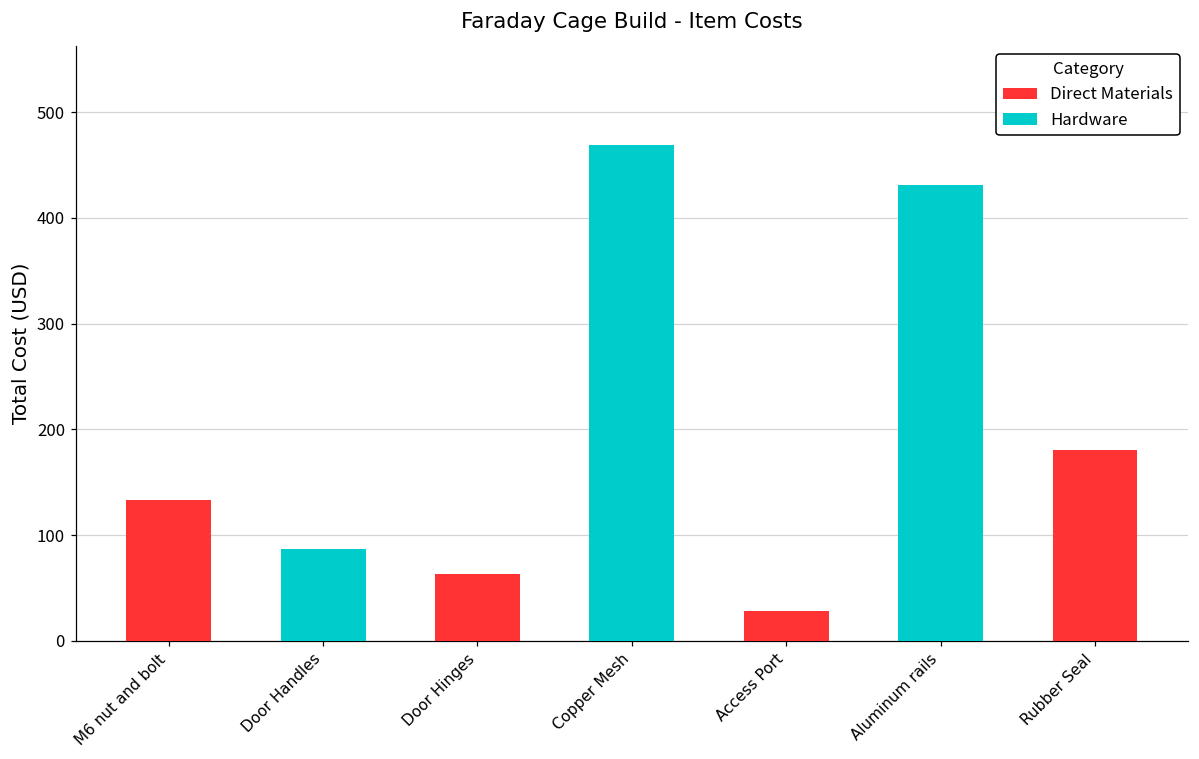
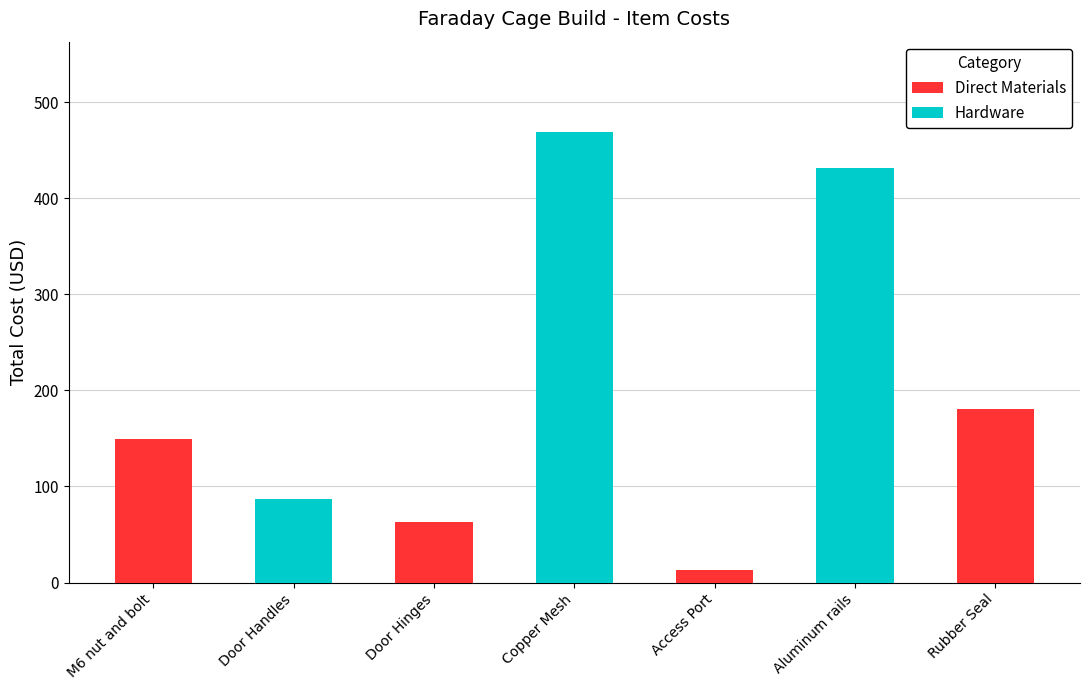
  {
    "Direct Materials": {
-     "M6 nut and bolt": 130,
+     "M6 nut and bolt": 150,
      "Door Hinges": 60,
-     "Access Port": 30,
+     "Access Port": 10,
      "Rubber Seal": 180
    },
    "Hardware": {
      "Door Handles": 90,
      "Copper Mesh": 470,
      "Aluminum rails": 430
    }
  }
